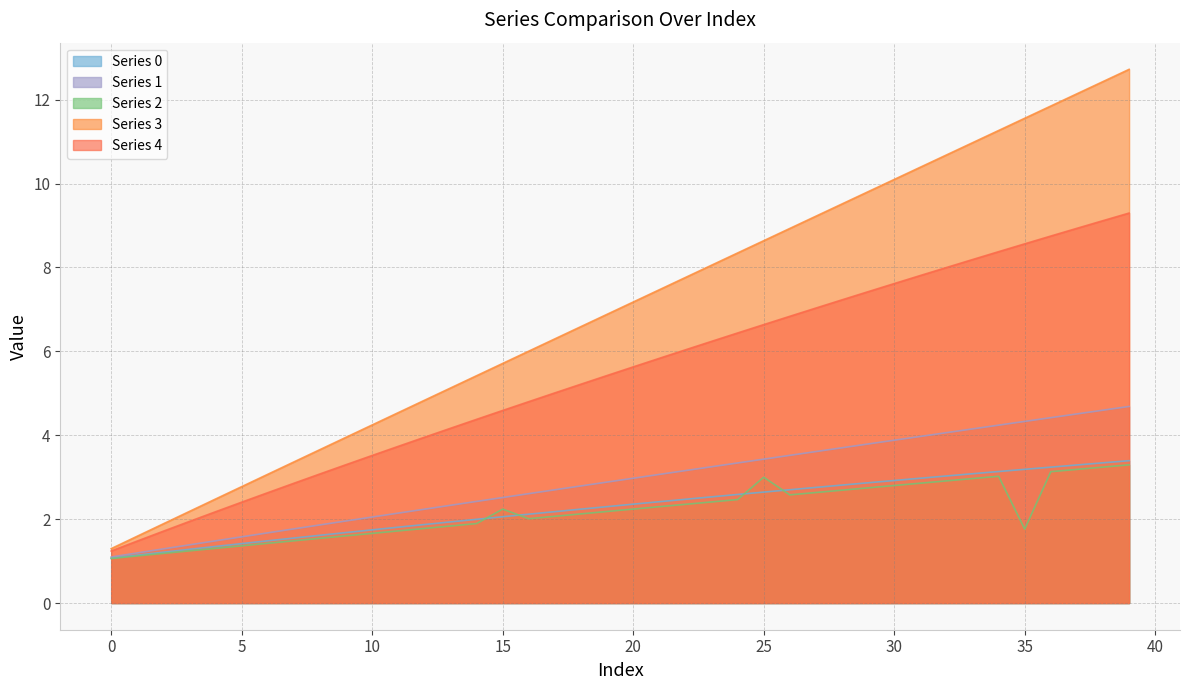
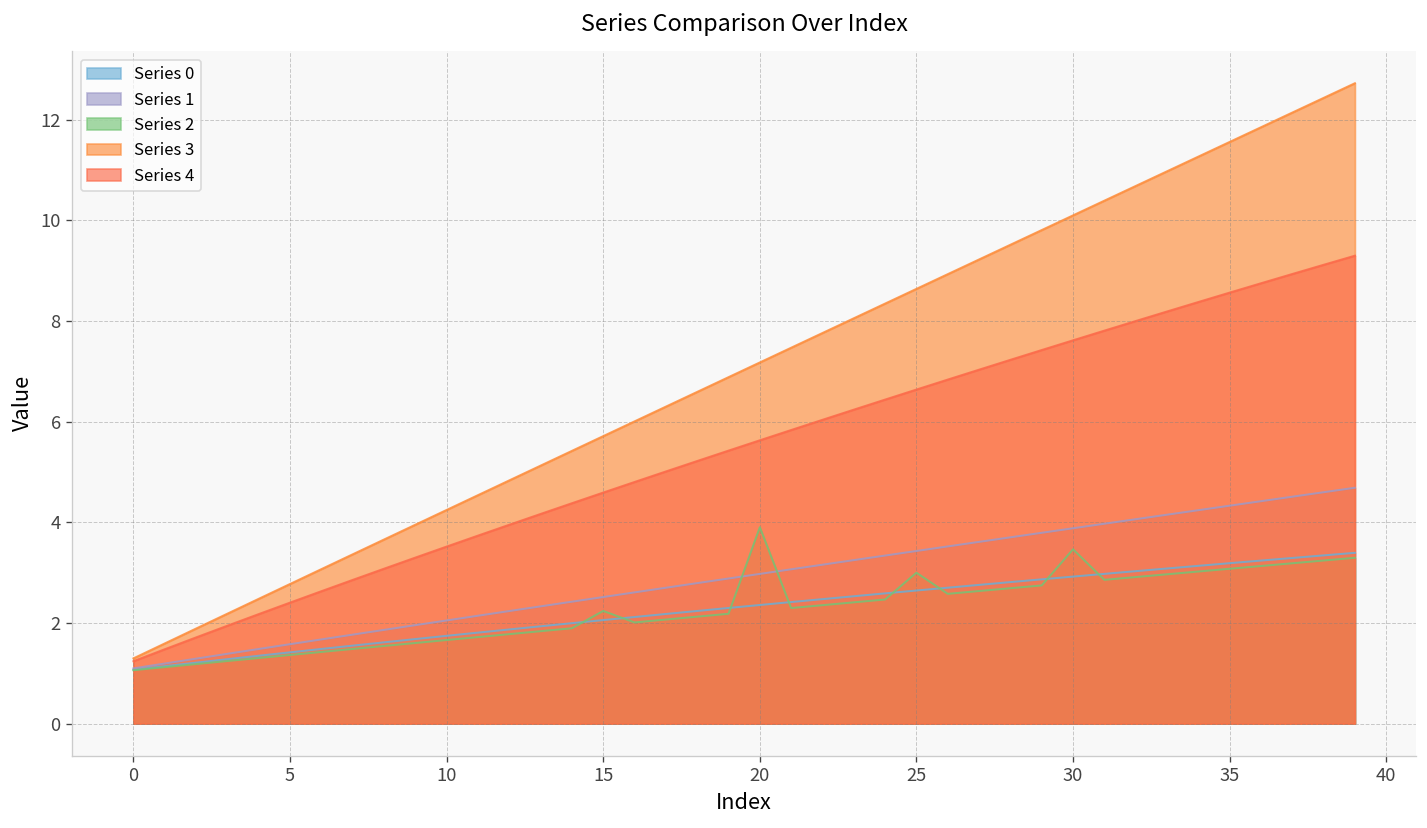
  {
    "Series 2": {
      "10": 1.7,
      "15": 2.2,
-     "20": 2.2,
+     "20": 3.9,
      "25": 3.0,
-     "30": 2.8,
-     "35": 1.8
+     "30": 3.5,
+     "35": 3.1
    }
  }
